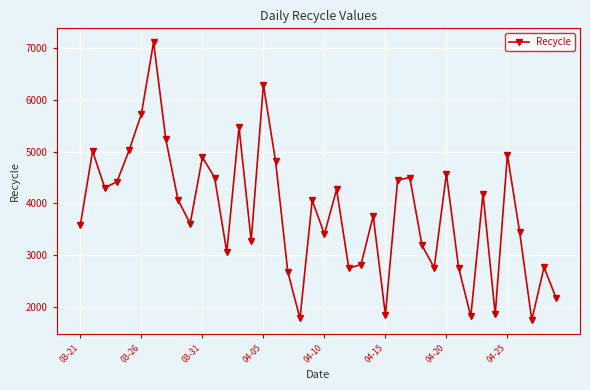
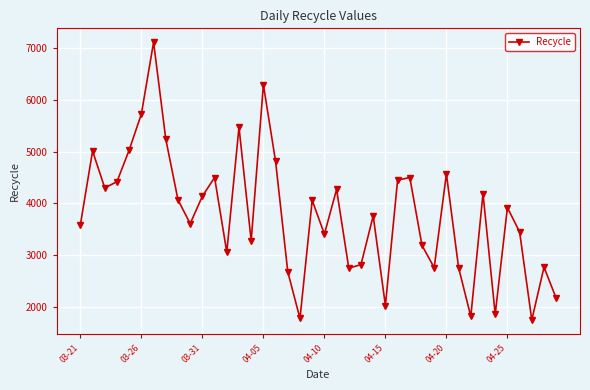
  {
    "03-21": 3600,
    "03-26": 5700,
-   "03-31": 4900,
+   "03-31": 4100,
    "04-05": 6300,
    "04-10": 3400,
-   "04-15": 1800,
+   "04-15": 2000,
    "04-20": 4600,
-   "04-25": 4900
+   "04-25": 3900
  }
